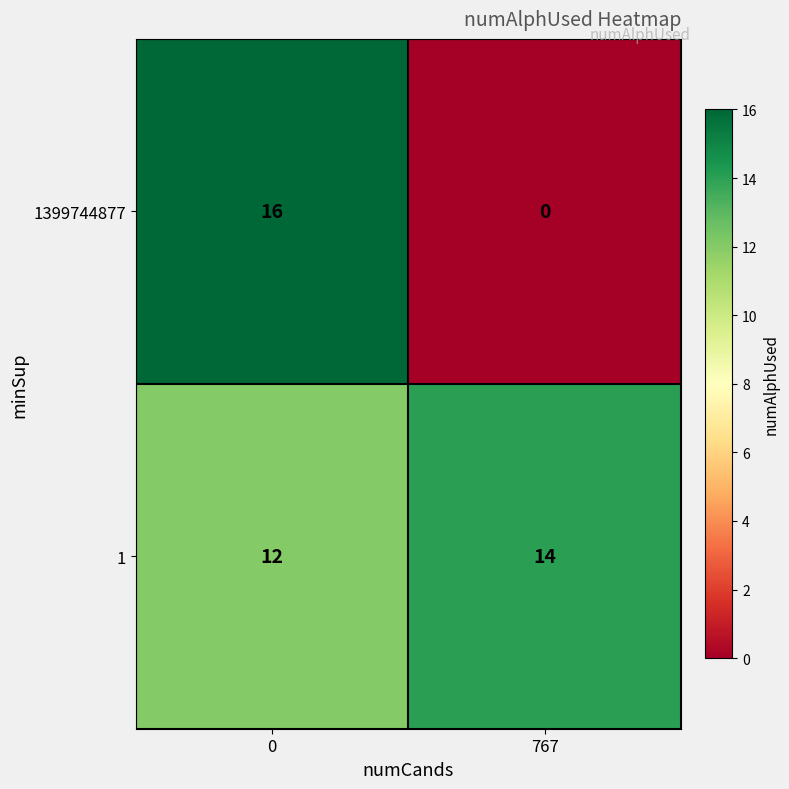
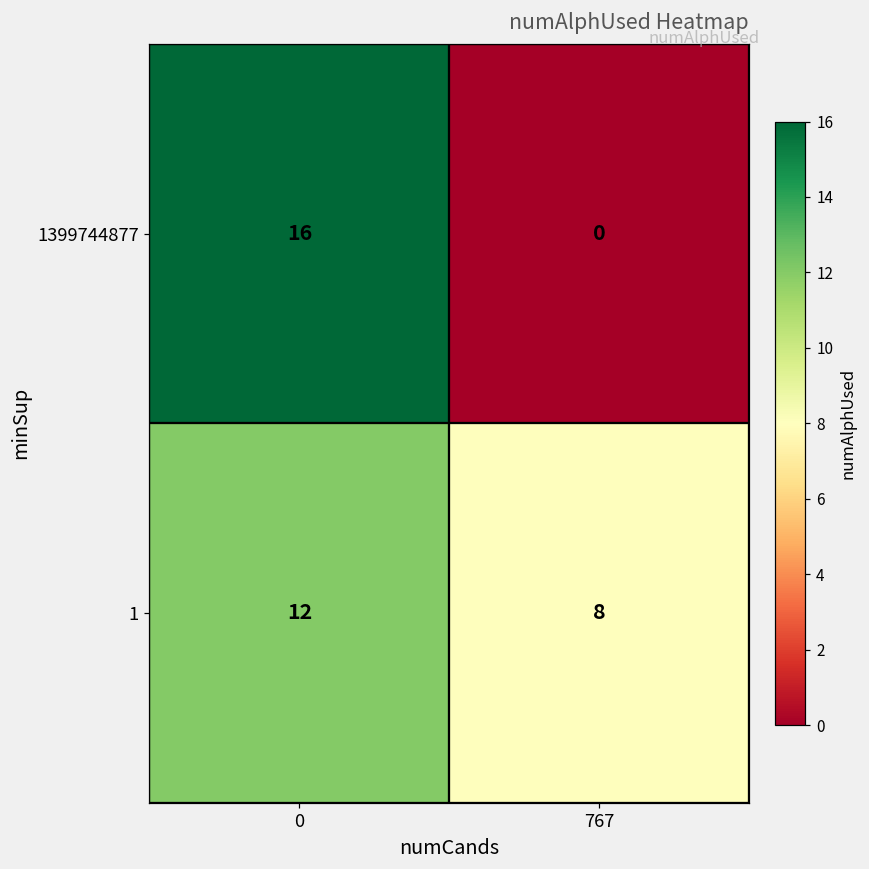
  {
    "1399744877": {
      "0": 16,
      "767": 0
    },
    "1": {
      "0": 12,
-     "767": 14
+     "767": 8
    }
  }
